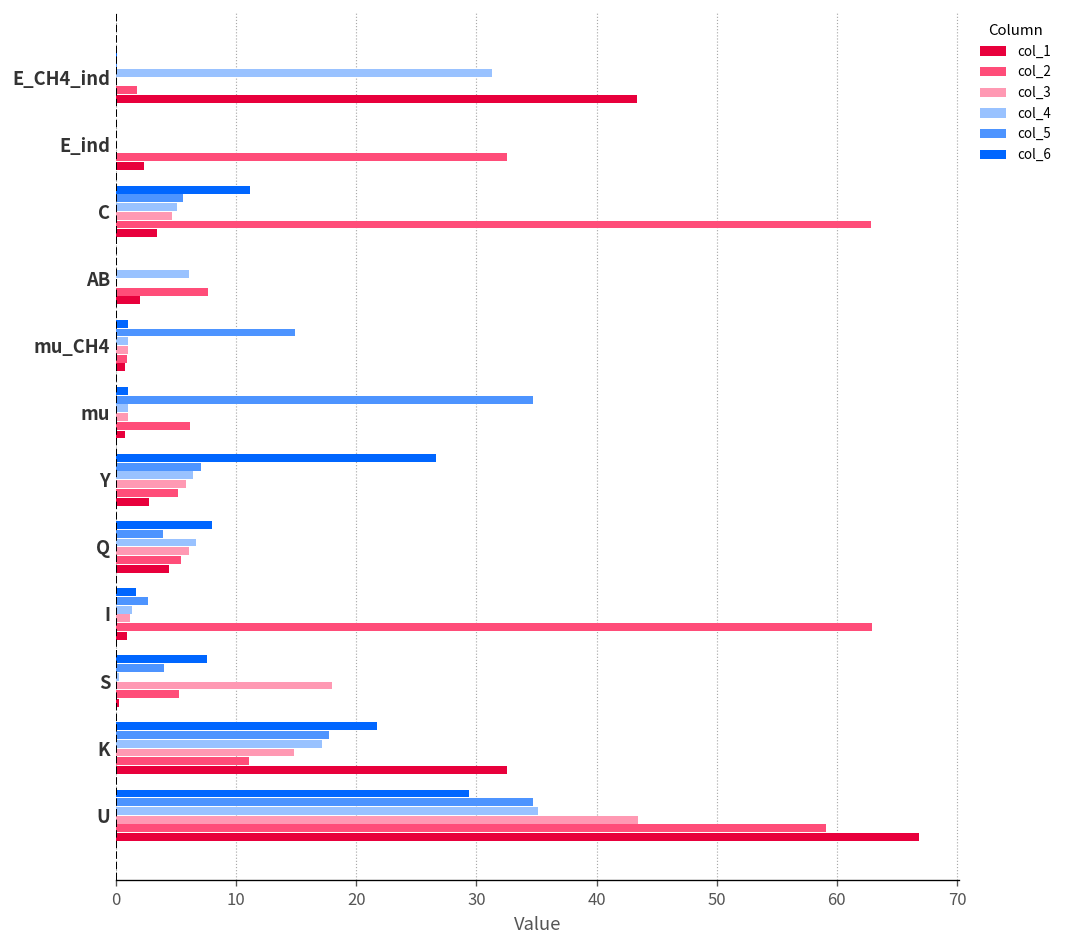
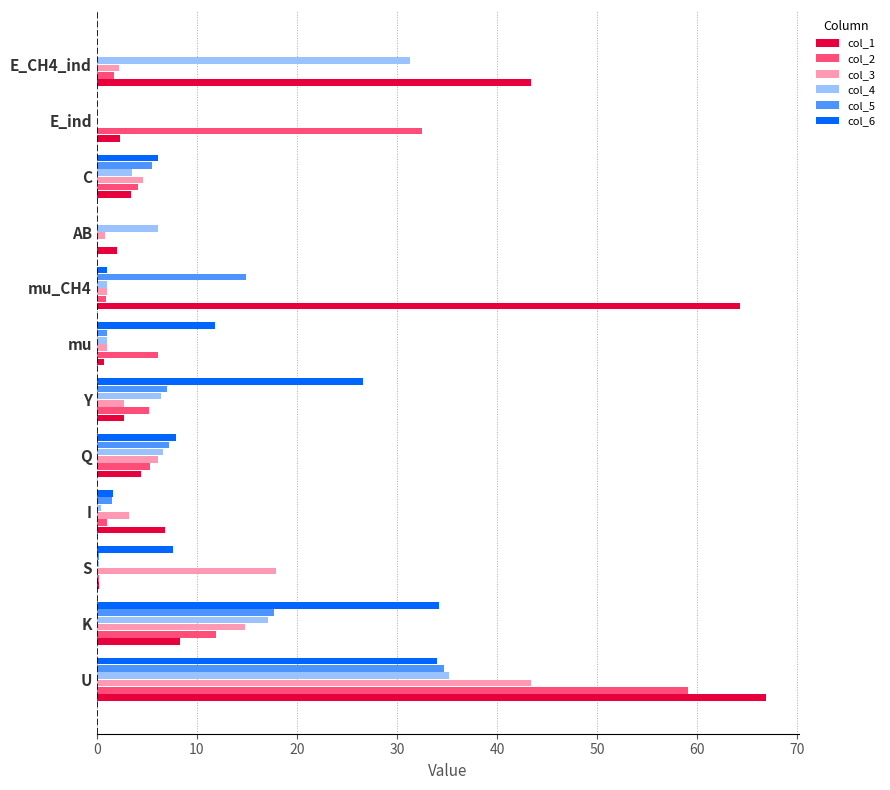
  {
    "col_1": {
      "E_CH4_ind": 43.4,
      "E_ind": 2.3,
      "C": 3.4,
      "AB": 2.0,
-     "mu_CH4": 0.8,
+     "mu_CH4": 64.3,
      "mu": 0.8,
      "Y": 2.7,
      "Q": 4.4,
-     "I": 0.9,
-     "K": 32.6,
+     "I": 6.8,
+     "K": 8.3,
      "U": 66.8
    },
    "col_2": {
      "E_CH4_ind": 1.7,
      "E_ind": 32.5,
-     "C": 62.8,
-     "AB": 7.7,
+     "C": 4.1,
+     "AB": 0.0,
      "mu_CH4": 0.9,
      "mu": 6.1,
      "Y": 5.2,
      "Q": 5.4,
-     "I": 62.9,
-     "S": 5.2,
-     "K": 11.0,
+     "I": 1.1,
+     "S": 0.2,
+     "K": 11.9,
      "U": 59.1
    },
    "col_3": {
-     "E_CH4_ind": 0.1,
+     "E_CH4_ind": 2.2,
      "C": 4.7,
-     "AB": 0.0,
+     "AB": 0.9,
      "mu_CH4": 1.0,
      "mu": 1.0,
-     "Y": 5.9,
+     "Y": 2.8,
      "Q": 6.1,
-     "I": 1.2,
+     "I": 3.2,
      "S": 17.9,
      "K": 14.8,
      "U": 43.4
    },
    "col_4": {
      "E_CH4_ind": 31.3,
-     "C": 5.1,
+     "C": 3.6,
      "AB": 6.1,
      "mu_CH4": 1.0,
      "mu": 1.0,
      "Y": 6.4,
      "Q": 6.7,
-     "I": 1.3,
+     "I": 0.5,
      "K": 17.1,
      "U": 35.1
    },
    "col_5": {
      "C": 5.5,
      "mu_CH4": 14.9,
-     "mu": 34.7,
+     "mu": 1.0,
      "Y": 7.0,
-     "Q": 3.9,
-     "I": 2.6,
-     "S": 4.0,
+     "Q": 7.3,
+     "I": 1.5,
+     "S": 0.2,
      "K": 17.7,
      "U": 34.7
    },
    "col_6": {
-     "C": 11.2,
+     "C": 6.1,
      "mu_CH4": 1.0,
-     "mu": 1.0,
+     "mu": 11.8,
      "Y": 26.6,
      "Q": 8.0,
      "I": 1.7,
      "S": 7.6,
-     "K": 21.8,
-     "U": 29.4
+     "K": 34.2,
+     "U": 34.0
    }
  }
